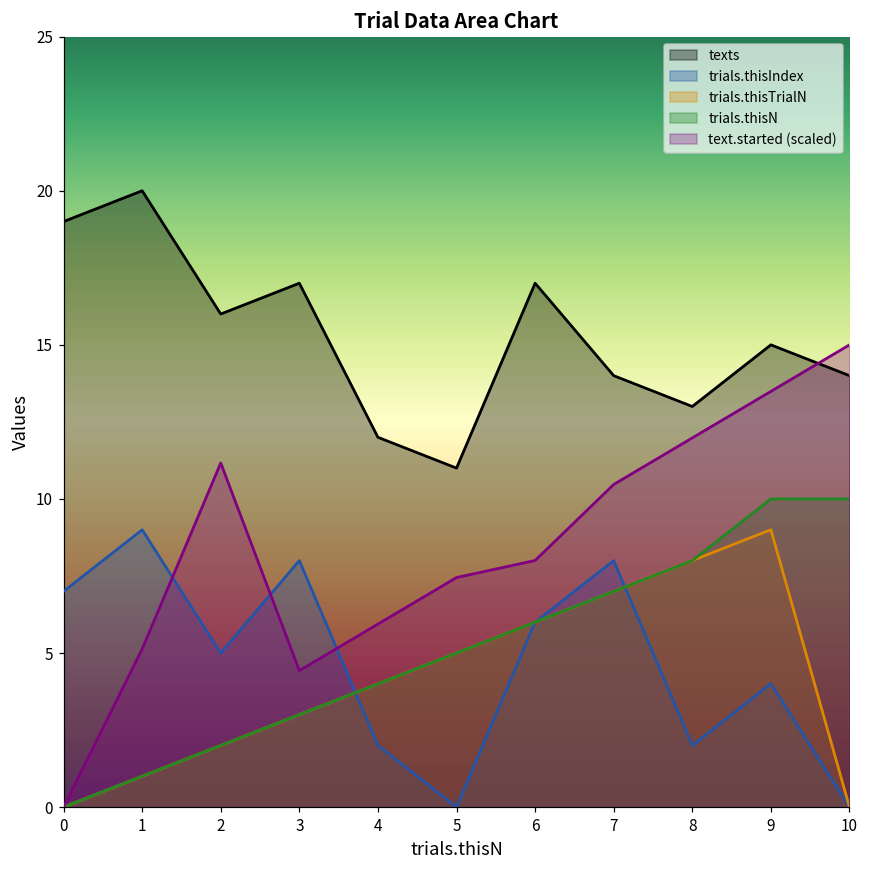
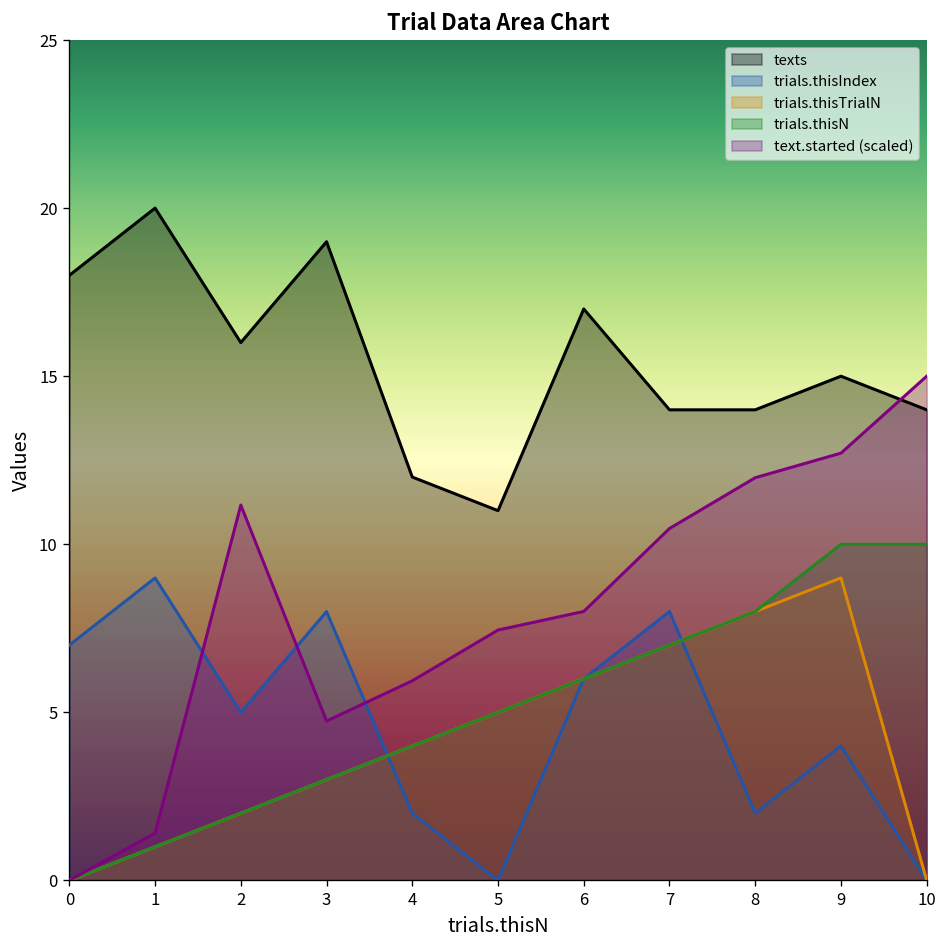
  {
    "texts": {
-     "0": 19,
+     "0": 18,
      "1": 20,
      "2": 16,
-     "3": 17,
+     "3": 19,
      "4": 12,
      "5": 11,
      "6": 17,
      "7": 14,
-     "8": 13,
+     "8": 14,
      "9": 15,
      "10": 14
    },
    "trials.thisIndex": {
      "0": 7.0,
      "1": 9.0,
      "2": 5.0,
      "3": 8.0,
      "4": 2.0,
      "5": 0.0,
      "7": 8.0,
      "8": 2.0,
      "9": 4.0
    },
    "trials.thisTrialN": {
      "9": 9.0
    },
    "trials.thisN": {
      "9": 10.0,
      "10": 10.0
    },
    "text.started (scaled)": {
-     "1": 5.1,
+     "1": 1.4,
      "2": 11.2,
-     "3": 4.4,
+     "3": 4.7,
      "4": 5.9,
      "5": 7.4,
      "6": 8.0,
      "7": 10.5,
      "8": 12.0,
-     "9": 13.5,
+     "9": 12.7,
      "10": 15.0
    }
  }
